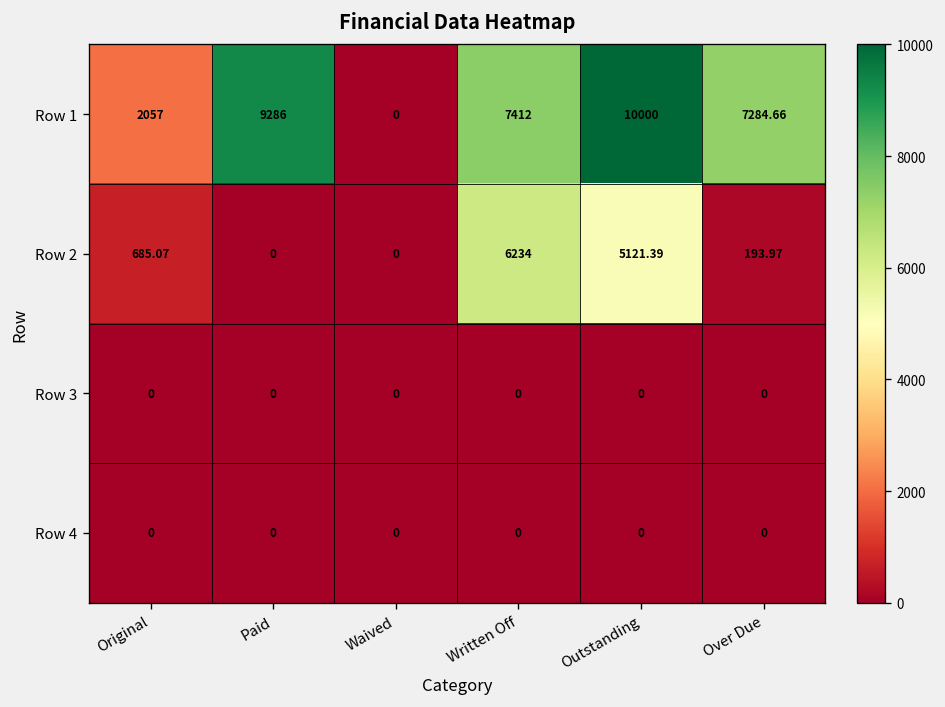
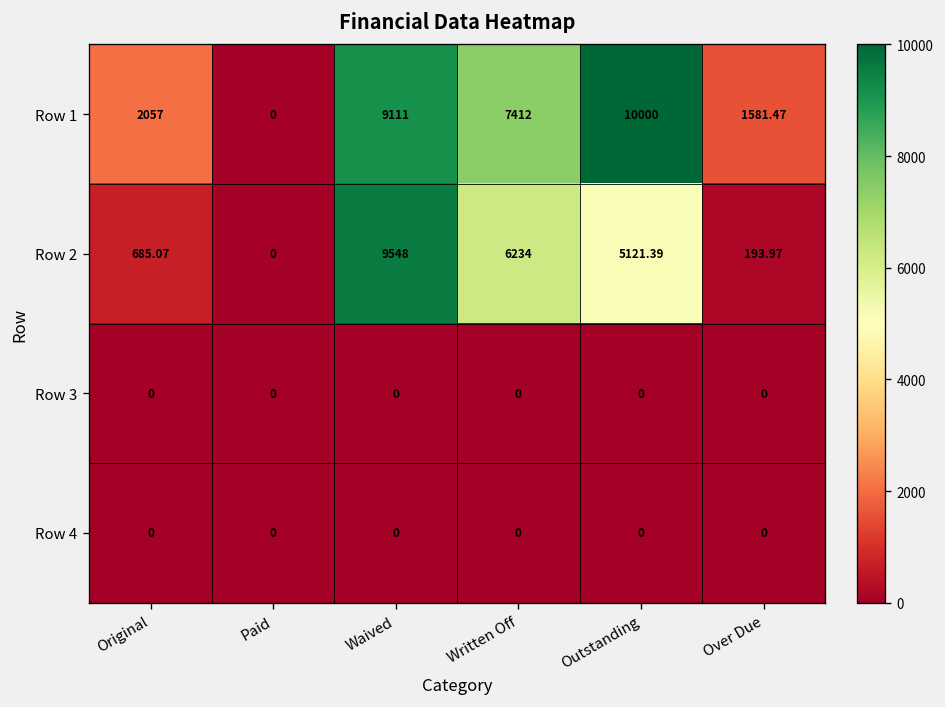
  {
    "Row 1": {
      "Original": 2057,
-     "Paid": 9286,
-     "Waived": 0,
+     "Paid": 0,
+     "Waived": 9111,
      "Written Off": 7412,
      "Outstanding": 10000,
-     "Over Due": 7284.66
+     "Over Due": 1581.47
    },
    "Row 2": {
      "Original": 685.07,
      "Paid": 0,
-     "Waived": 0,
+     "Waived": 9548,
      "Written Off": 6234,
      "Outstanding": 5121.39,
      "Over Due": 193.97
    },
    "Row 3": {
      "Original": 0,
      "Paid": 0,
      "Waived": 0,
      "Written Off": 0,
      "Outstanding": 0,
      "Over Due": 0
    },
    "Row 4": {
      "Original": 0,
      "Paid": 0,
      "Waived": 0,
      "Written Off": 0,
      "Outstanding": 0,
      "Over Due": 0
    }
  }
